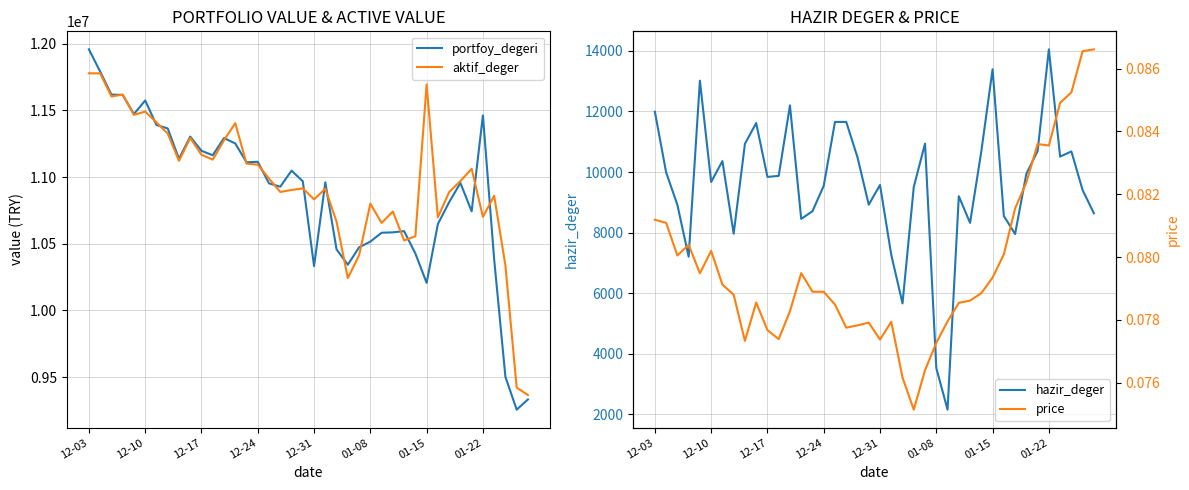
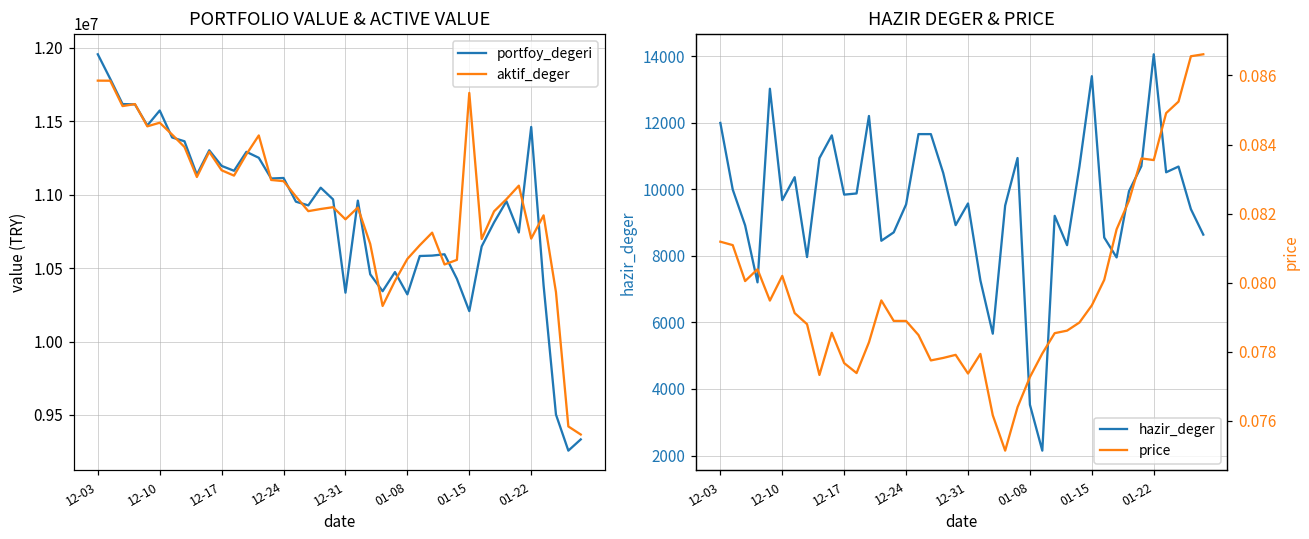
  {
    "PORTFOLIO VALUE & ACTIVE VALUE": {
      "portfoy_degeri": {
        "12-03": 11960000,
        "12-10": 11570000,
        "12-17": 11200000,
        "12-24": 11110000,
        "12-31": 10330000,
-       "01-08": 10520000,
+       "01-08": 10320000,
        "01-15": 10210000,
        "01-22": 11460000
      },
      "aktif_deger": {
        "12-03": 11780000,
        "12-10": 11490000,
        "12-17": 11170000,
        "12-24": 11090000,
        "12-31": 10830000,
-       "01-08": 10800000,
+       "01-08": 10560000,
        "01-15": 11690000,
        "01-22": 10700000
      }
    }
  }
